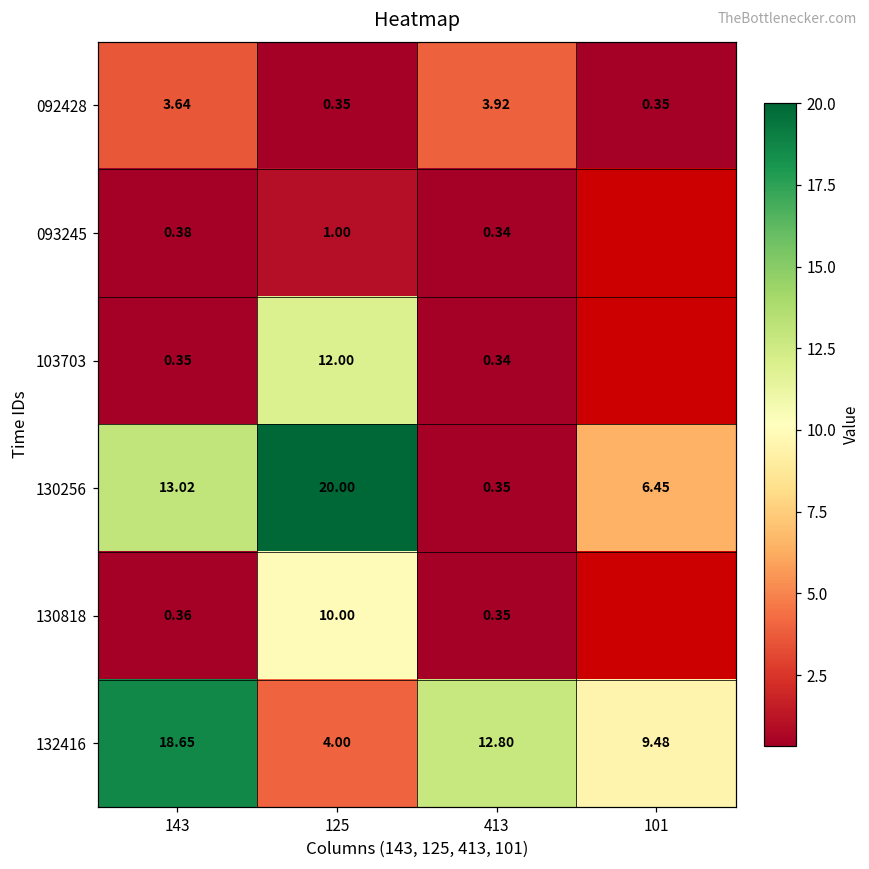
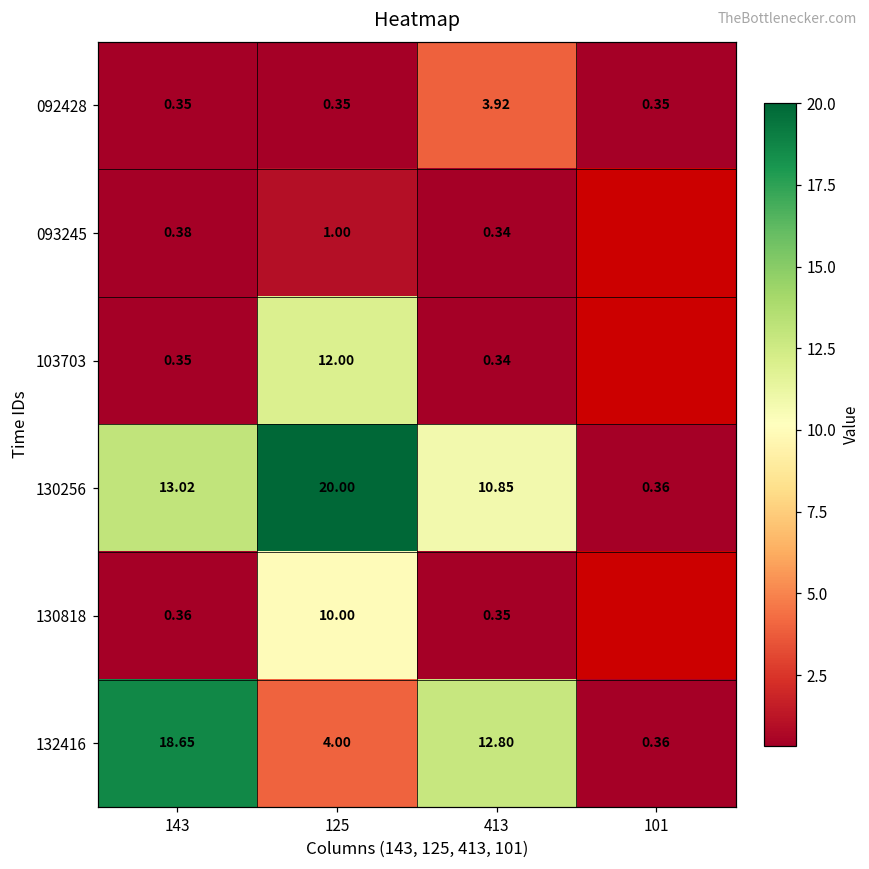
  {
    "092428": {
-     "143": 3.64,
+     "143": 0.35,
      "125": 0.35,
      "413": 3.92,
      "101": 0.35
    },
    "093245": {
      "143": 0.38,
      "125": 1.00,
      "413": 0.34
    },
    "103703": {
      "143": 0.35,
      "125": 12.00,
      "413": 0.34
    },
    "130256": {
      "143": 13.02,
      "125": 20.00,
-     "413": 0.35,
-     "101": 6.45
+     "413": 10.85,
+     "101": 0.36
    },
    "130818": {
      "143": 0.36,
      "125": 10.00,
      "413": 0.35
    },
    "132416": {
      "143": 18.65,
      "125": 4.00,
      "413": 12.80,
-     "101": 9.48
+     "101": 0.36
    }
  }
